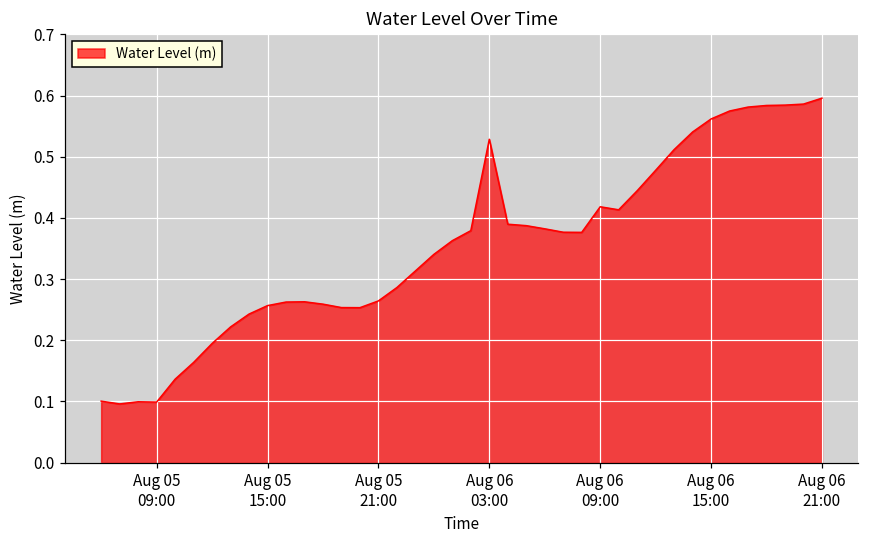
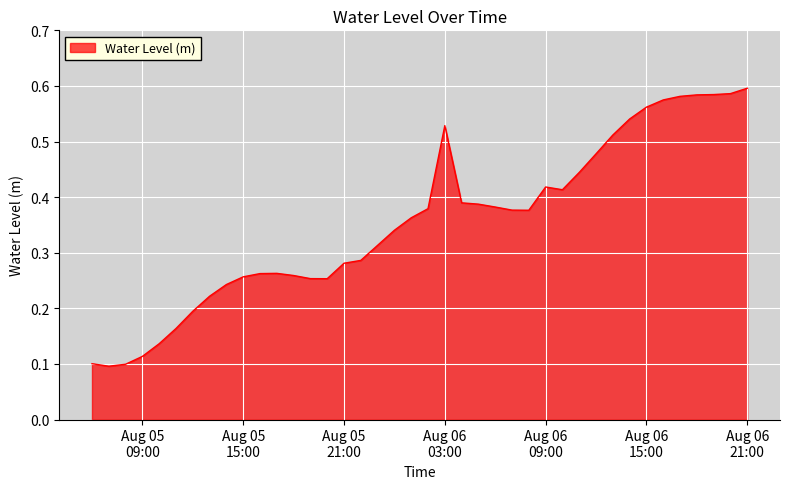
  {
-   "Aug 05 09:00": 0.10,
+   "Aug 05 09:00": 0.11,
    "Aug 05 15:00": 0.26,
-   "Aug 05 21:00": 0.26,
+   "Aug 05 21:00": 0.28,
    "Aug 06 03:00": 0.53,
    "Aug 06 09:00": 0.42,
    "Aug 06 15:00": 0.56,
    "Aug 06 21:00": 0.60
  }
